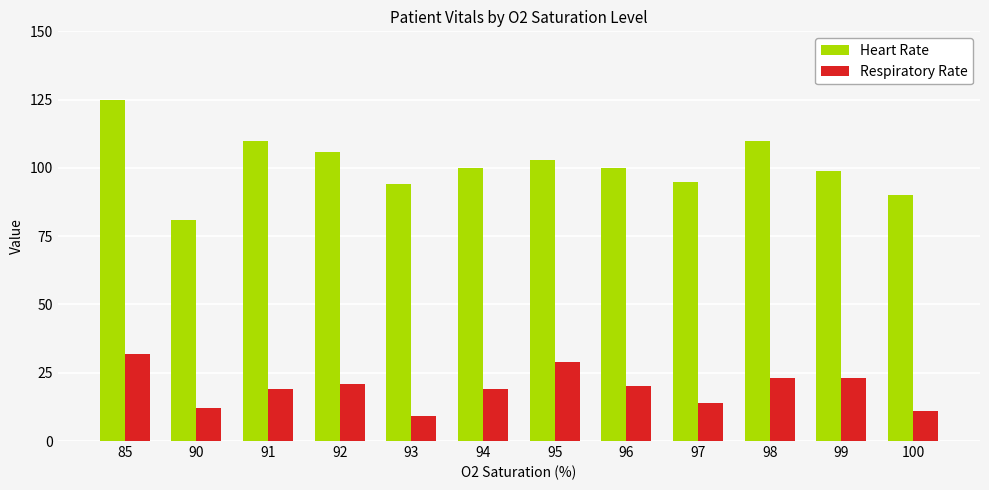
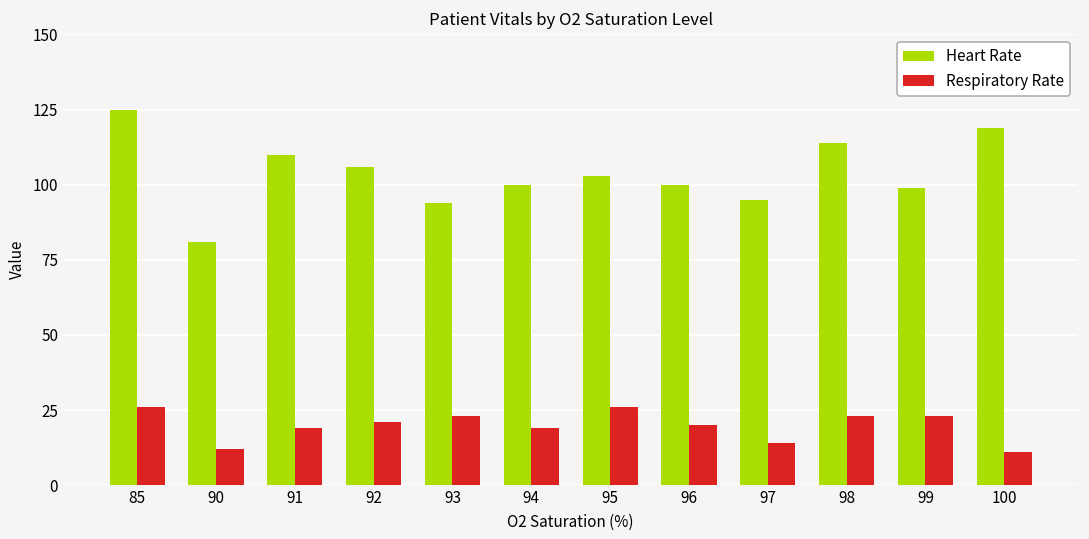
  {
    "Heart Rate": {
      "85": 125,
      "90": 81,
      "91": 110,
      "92": 106,
      "93": 94,
      "94": 100,
      "95": 103,
      "96": 100,
      "97": 95,
-     "98": 110,
+     "98": 114,
      "99": 99,
-     "100": 90
+     "100": 119
    },
    "Respiratory Rate": {
-     "85": 32,
+     "85": 26,
      "90": 12,
      "91": 19,
      "92": 21,
-     "93": 9,
+     "93": 23,
      "94": 19,
-     "95": 29,
+     "95": 26,
      "96": 20,
      "97": 14,
      "98": 23,
      "99": 23,
      "100": 11
    }
  }
